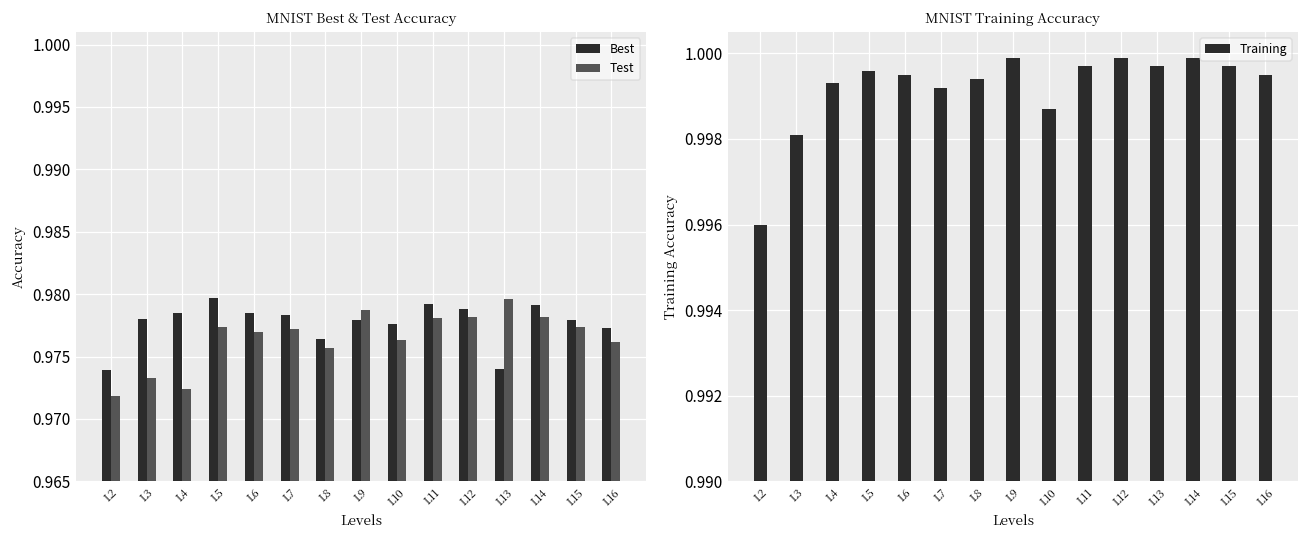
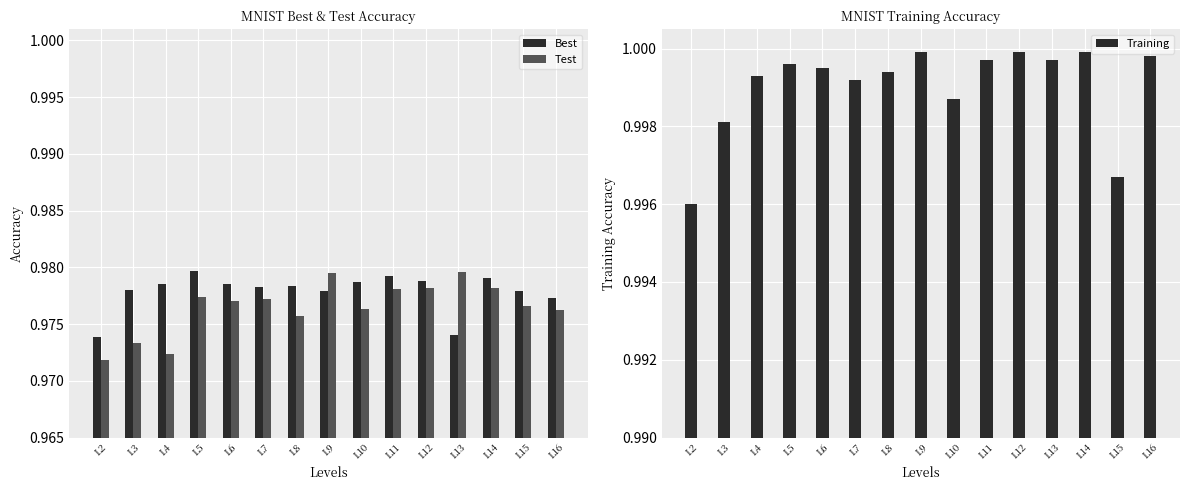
  {
    "MNIST Best & Test Accuracy": {
      "Best": {
        "L2": 0.9739,
        "L3": 0.9780,
        "L4": 0.9785,
        "L5": 0.9797,
        "L6": 0.9785,
        "L7": 0.9783,
-       "L8": 0.9764,
+       "L8": 0.9784,
        "L9": 0.9779,
-       "L10": 0.9776,
+       "L10": 0.9787,
        "L11": 0.9792,
        "L12": 0.9788,
        "L13": 0.9740,
        "L14": 0.9791,
        "L15": 0.9779,
        "L16": 0.9773
      },
      "Test": {
        "L2": 0.9718,
        "L3": 0.9733,
        "L4": 0.9724,
        "L5": 0.9774,
        "L6": 0.9770,
        "L7": 0.9772,
        "L8": 0.9757,
-       "L9": 0.9787,
+       "L9": 0.9795,
        "L10": 0.9763,
        "L11": 0.9781,
        "L12": 0.9782,
        "L13": 0.9796,
        "L14": 0.9782,
-       "L15": 0.9774,
+       "L15": 0.9766,
        "L16": 0.9762
      }
    },
    "MNIST Training Accuracy": {
      "L2": 0.9960,
      "L3": 0.9981,
      "L4": 0.9993,
      "L5": 0.9996,
      "L6": 0.9995,
      "L7": 0.9992,
      "L8": 0.9994,
      "L9": 0.9999,
      "L10": 0.9987,
      "L11": 0.9997,
      "L12": 0.9999,
      "L13": 0.9997,
      "L14": 0.9999,
-     "L15": 0.9997,
-     "L16": 0.9995
+     "L15": 0.9967,
+     "L16": 0.9998
    }
  }
